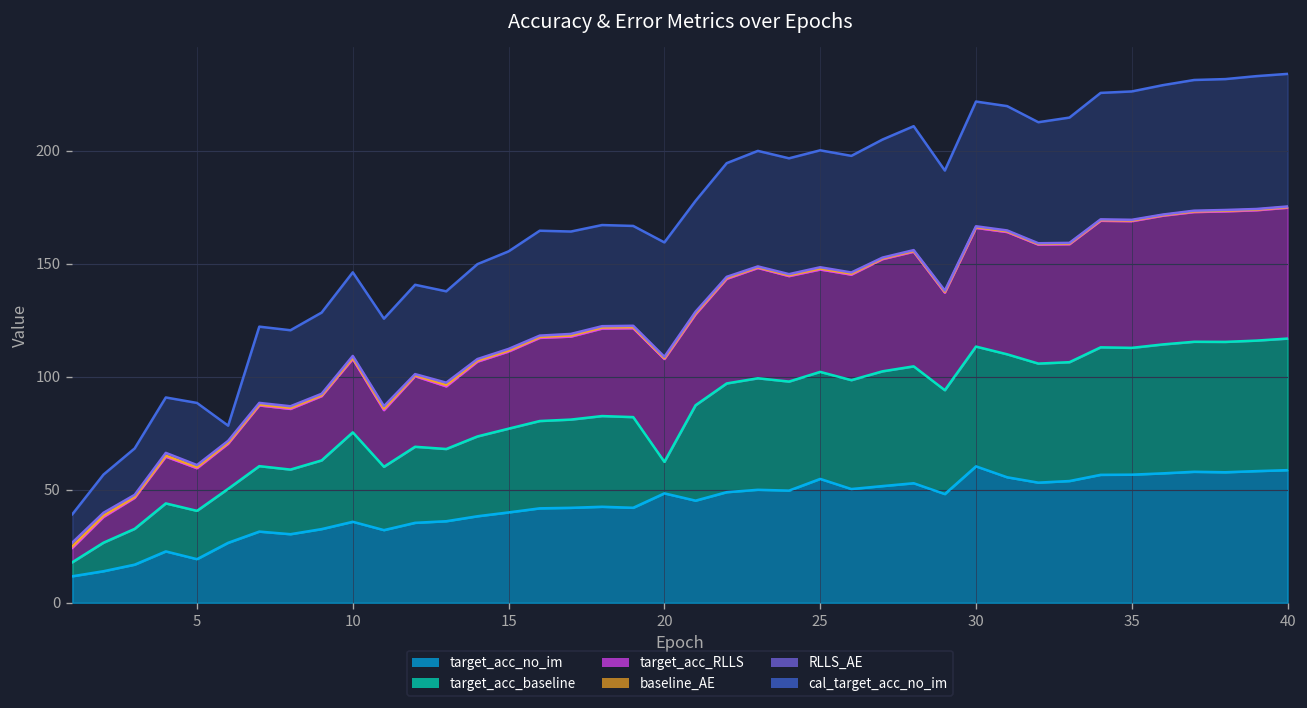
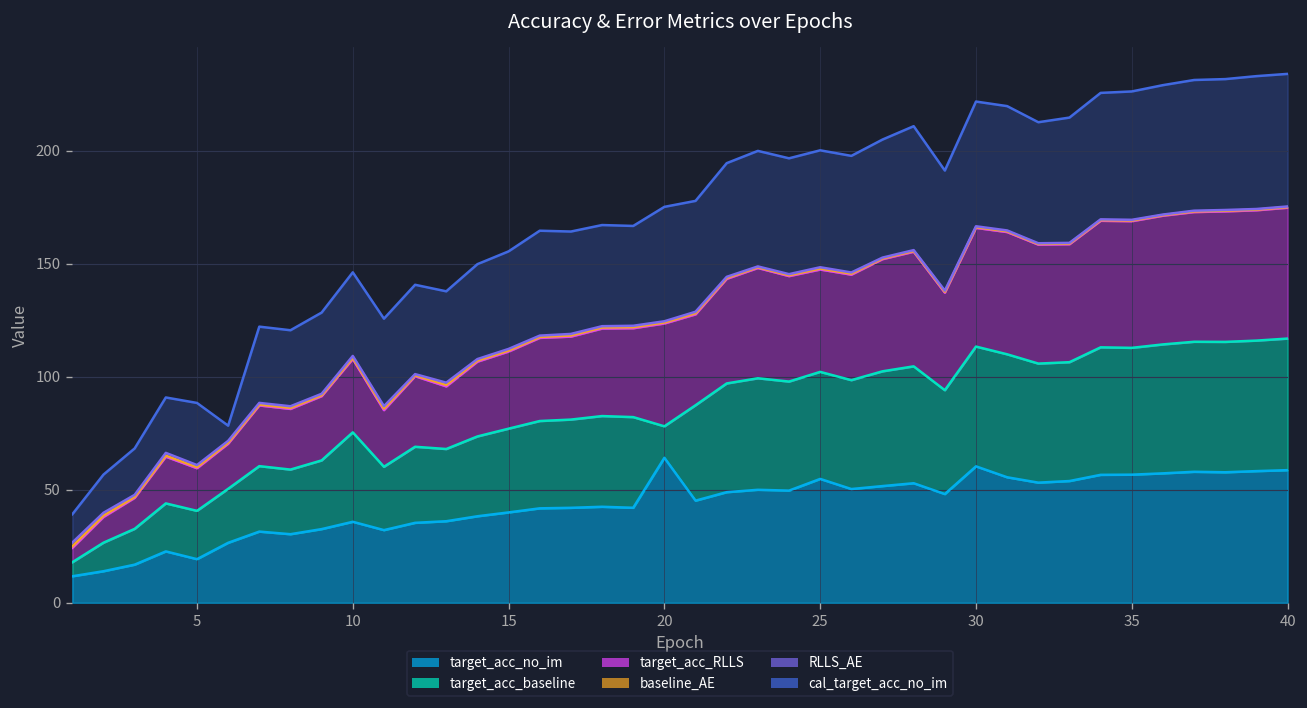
  {
    "target_acc_no_im": {
      "5": 19,
      "10": 36,
      "15": 40,
-     "20": 48,
+     "20": 64,
      "25": 55,
      "30": 60,
      "35": 57,
      "40": 59
    },
    "target_acc_baseline": {
      "5": 21,
      "10": 40,
      "15": 37,
      "20": 14,
      "25": 47,
      "30": 53,
      "35": 56,
      "40": 58
    }
  }
